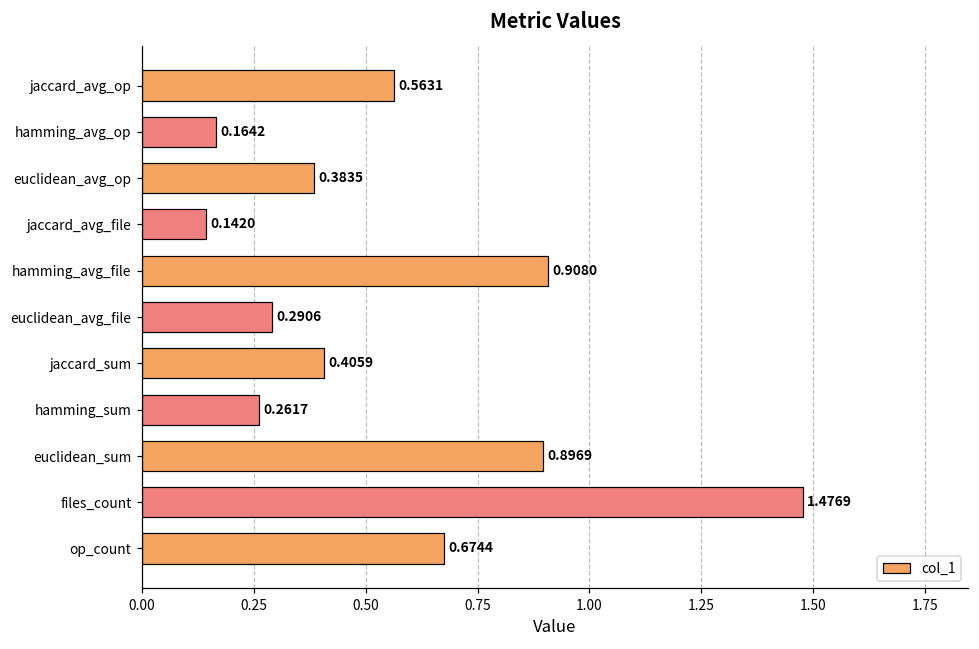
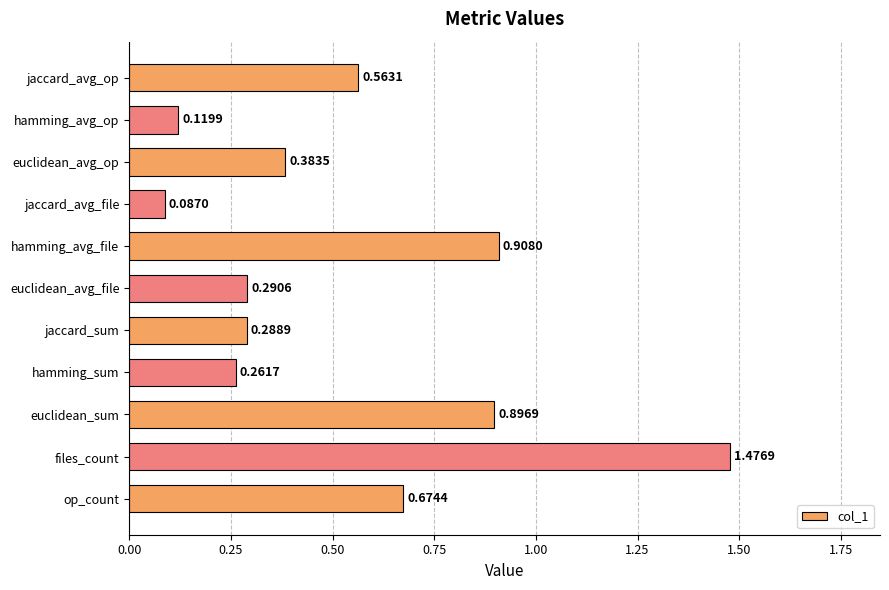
  {
    "jaccard_avg_op": 0.5631,
-   "hamming_avg_op": 0.1642,
+   "hamming_avg_op": 0.1199,
    "euclidean_avg_op": 0.3835,
-   "jaccard_avg_file": 0.1420,
+   "jaccard_avg_file": 0.0870,
    "hamming_avg_file": 0.9080,
    "euclidean_avg_file": 0.2906,
-   "jaccard_sum": 0.4059,
+   "jaccard_sum": 0.2889,
    "hamming_sum": 0.2617,
    "euclidean_sum": 0.8969,
    "files_count": 1.4769,
    "op_count": 0.6744
  }
